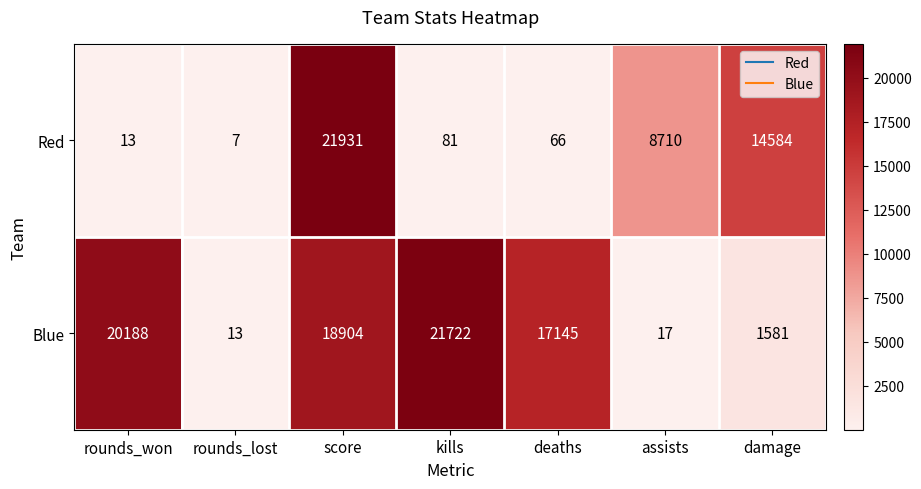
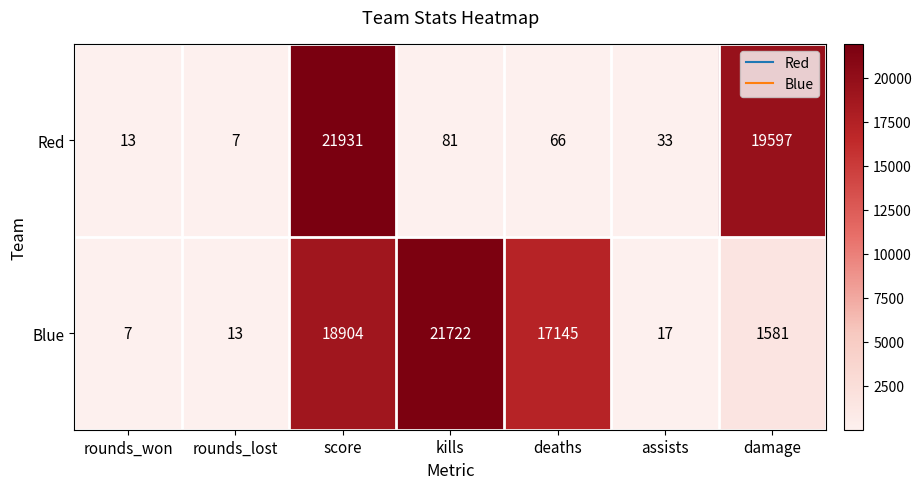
  {
    "Red": {
      "rounds_won": 13,
      "rounds_lost": 7,
      "score": 21931,
      "kills": 81,
      "deaths": 66,
-     "assists": 8710,
-     "damage": 14584
+     "assists": 33,
+     "damage": 19597
    },
    "Blue": {
-     "rounds_won": 20188,
+     "rounds_won": 7,
      "rounds_lost": 13,
      "score": 18904,
      "kills": 21722,
      "deaths": 17145,
      "assists": 17,
      "damage": 1581
    }
  }
